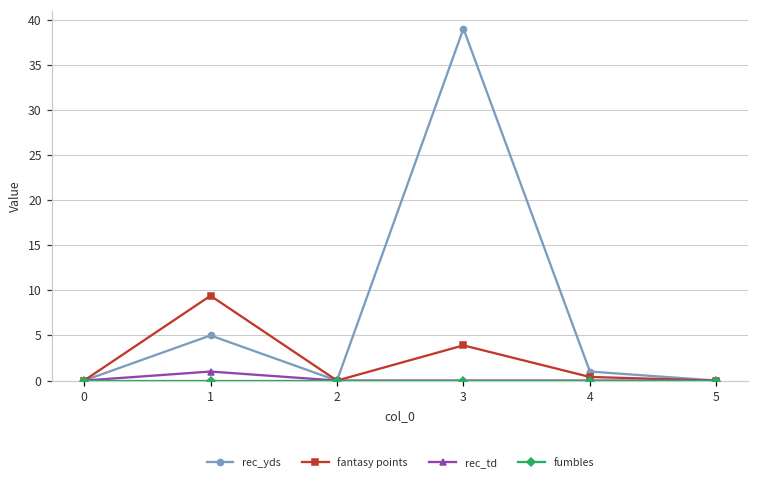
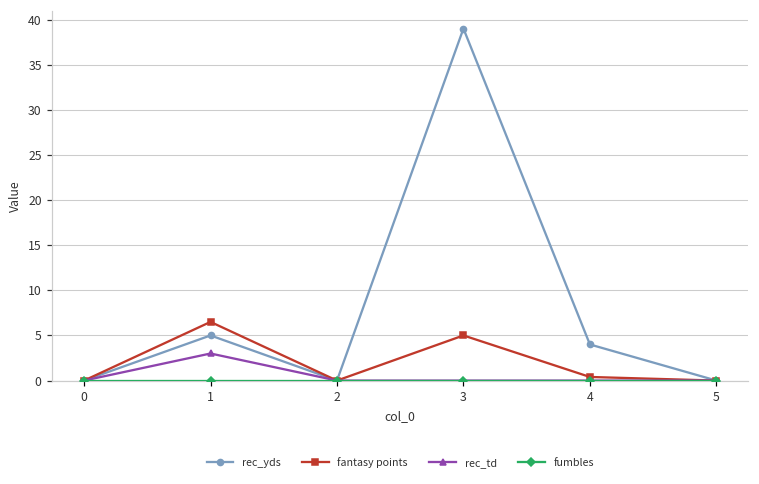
  {
    "rec_yds": {
      "1": 5,
      "3": 39,
-     "4": 1
+     "4": 4
    },
    "fantasy points": {
-     "1": 9,
-     "3": 4,
+     "1": 7,
+     "3": 5,
      "4": 0
    },
    "rec_td": {
-     "1": 1
+     "1": 3
    },
    "fumbles": {
      "1": 0
    }
  }
